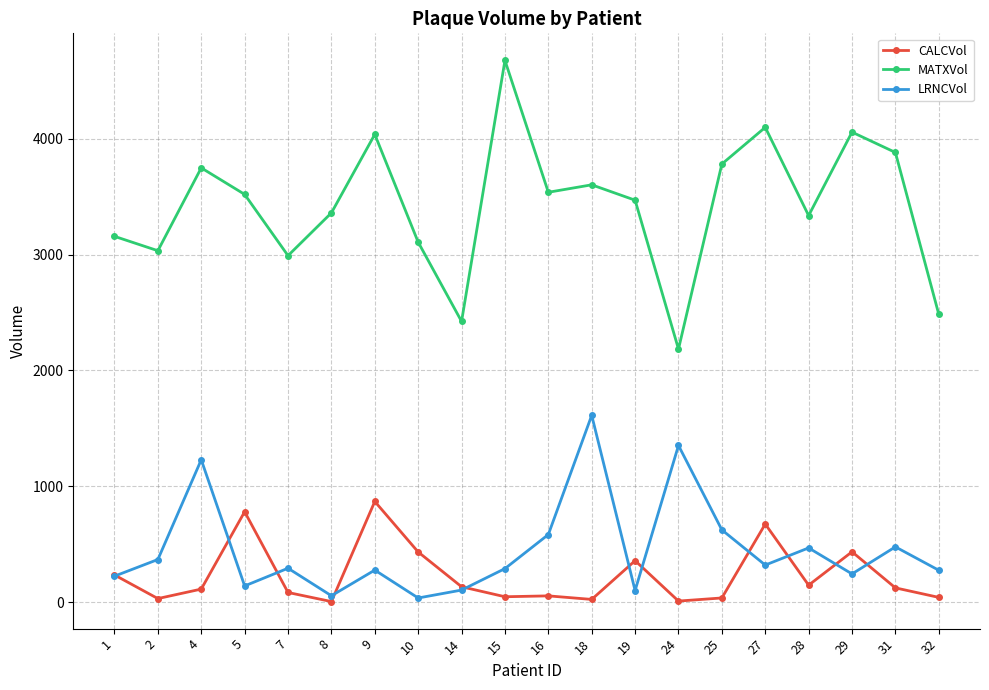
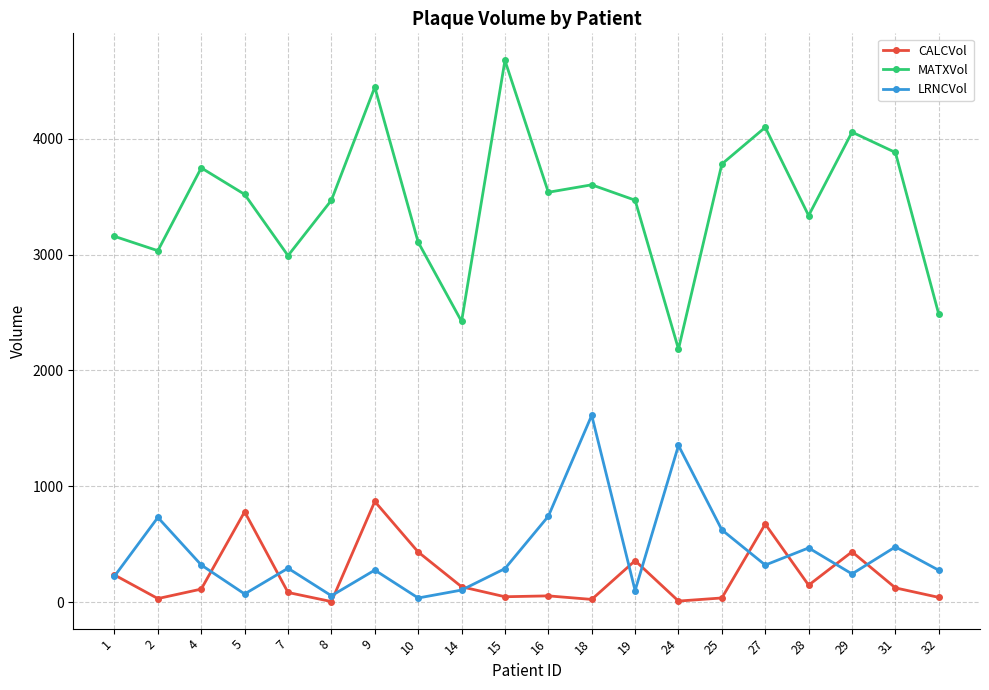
  {
    "CALCVol": {
      "2": 30,
      "4": 110,
      "5": 780,
      "7": 80,
      "8": 10,
      "9": 870,
      "10": 430,
      "14": 130,
      "15": 50,
      "16": 50,
      "18": 20,
      "19": 360,
      "24": 10,
      "25": 40,
      "27": 670,
      "28": 150,
      "29": 440,
      "31": 120,
      "32": 40
    },
    "MATXVol": {
      "1": 3160,
      "2": 3030,
      "4": 3750,
      "5": 3520,
      "7": 2990,
-     "8": 3360,
-     "9": 4040,
+     "8": 3470,
+     "9": 4440,
      "10": 3110,
      "14": 2420,
      "15": 4670,
      "16": 3540,
      "18": 3600,
      "19": 3470,
      "24": 2180,
      "25": 3780,
      "27": 4100,
      "28": 3340,
      "29": 4060,
      "31": 3880,
      "32": 2480
    },
    "LRNCVol": {
-     "2": 370,
-     "4": 1230,
-     "5": 140,
+     "2": 730,
+     "4": 320,
+     "5": 70,
      "7": 290,
      "8": 60,
      "9": 280,
      "10": 40,
      "14": 100,
      "15": 290,
-     "16": 580,
+     "16": 740,
      "18": 1610,
      "19": 100,
      "24": 1350,
      "25": 620,
      "27": 320,
      "28": 470,
      "29": 240,
      "31": 480,
      "32": 280
    }
  }
